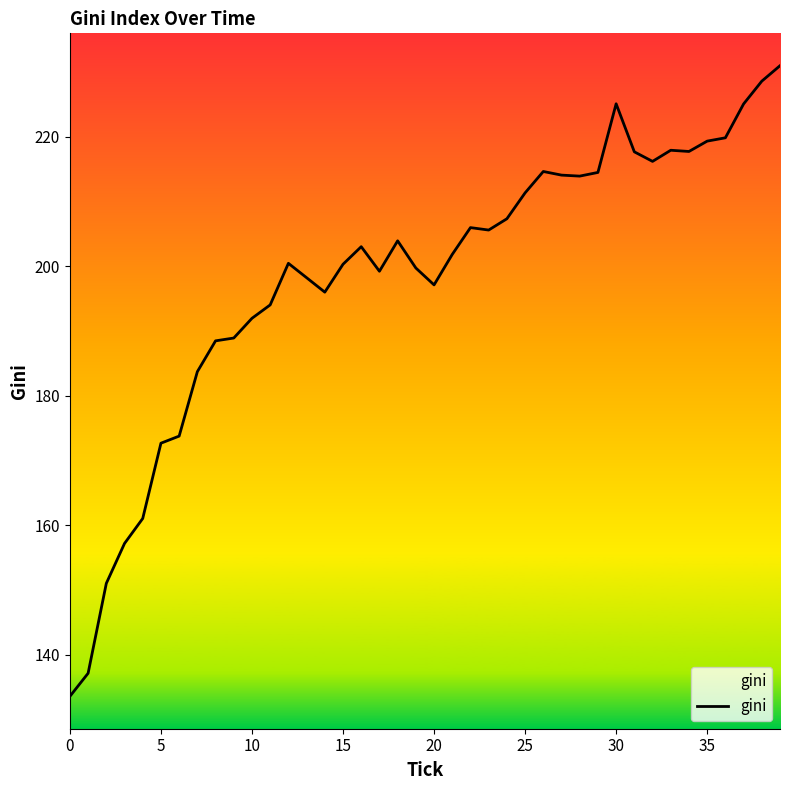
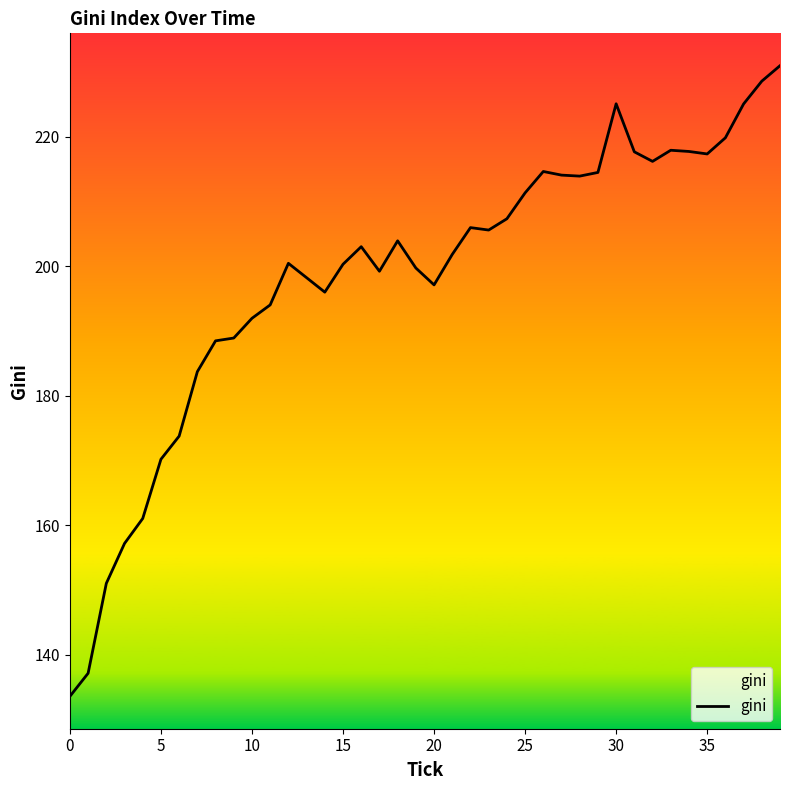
  {
    "0": 134,
-   "5": 173,
+   "5": 170,
    "10": 192,
    "15": 200,
    "20": 197,
    "25": 211,
    "30": 225,
-   "35": 219
+   "35": 217
  }
